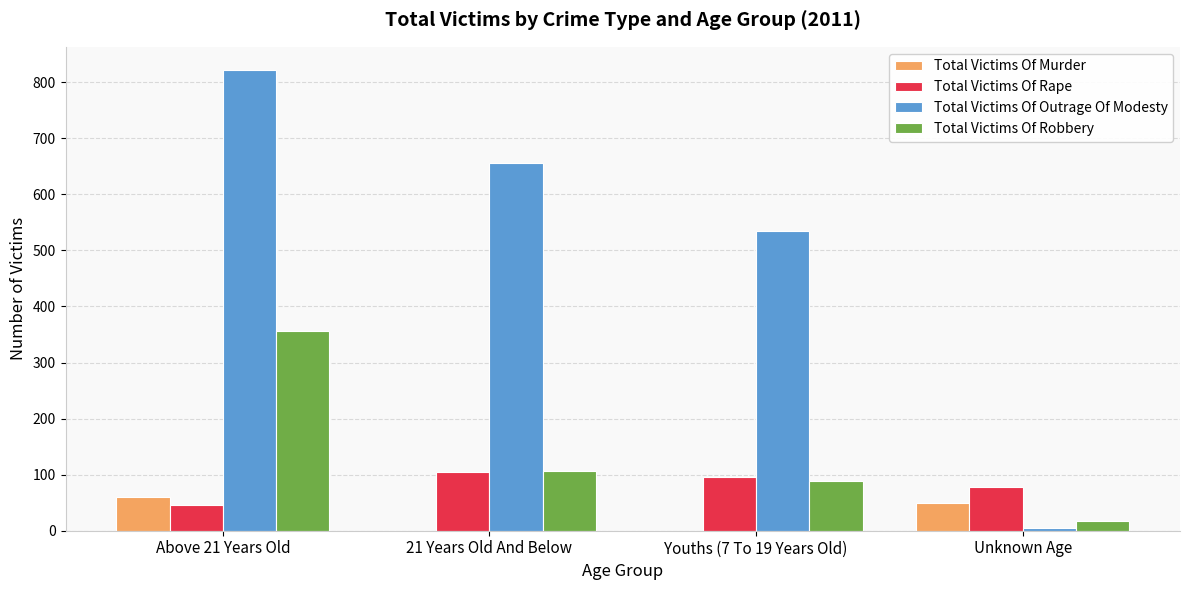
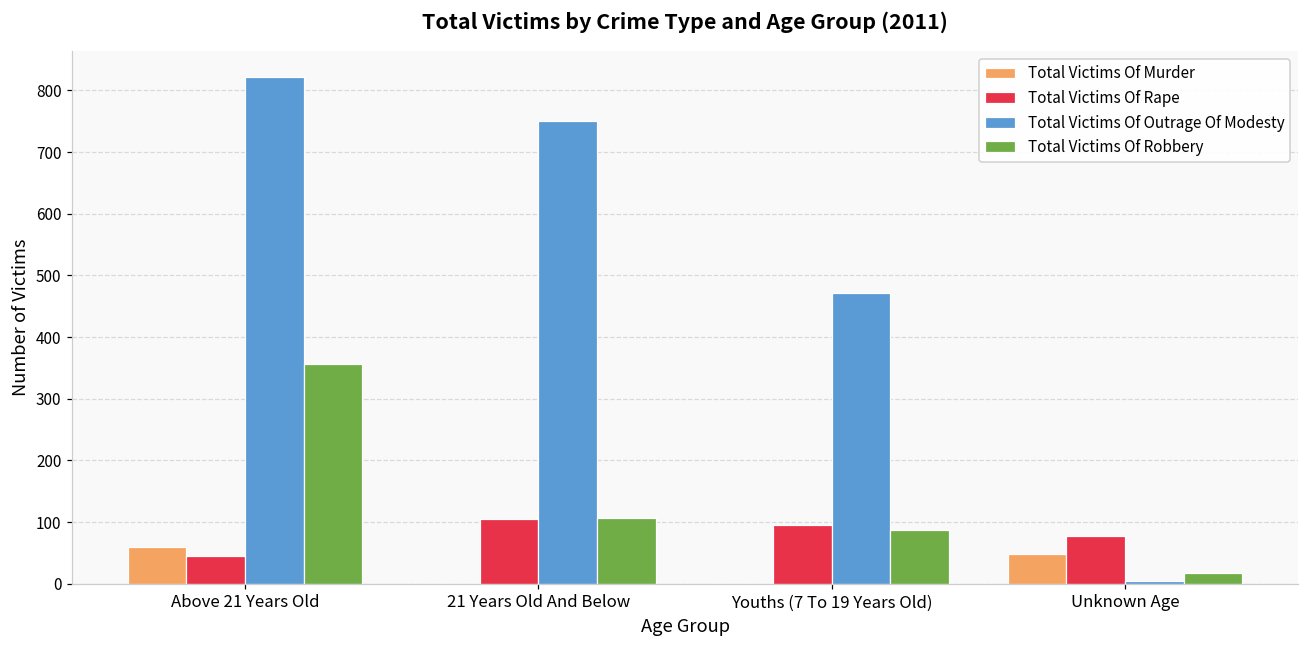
  {
    "Total Victims Of Murder": {
      "Above 21 Years Old": 60,
      "21 Years Old And Below": 0,
      "Youths (7 To 19 Years Old)": 0,
      "Unknown Age": 50
    },
    "Total Victims Of Rape": {
      "Above 21 Years Old": 50,
      "21 Years Old And Below": 110,
      "Youths (7 To 19 Years Old)": 100,
      "Unknown Age": 80
    },
    "Total Victims Of Outrage Of Modesty": {
      "Above 21 Years Old": 820,
-     "21 Years Old And Below": 660,
-     "Youths (7 To 19 Years Old)": 530
+     "21 Years Old And Below": 750,
+     "Youths (7 To 19 Years Old)": 470
    },
    "Total Victims Of Robbery": {
      "Above 21 Years Old": 360,
      "21 Years Old And Below": 110,
      "Youths (7 To 19 Years Old)": 90,
      "Unknown Age": 20
    }
  }
